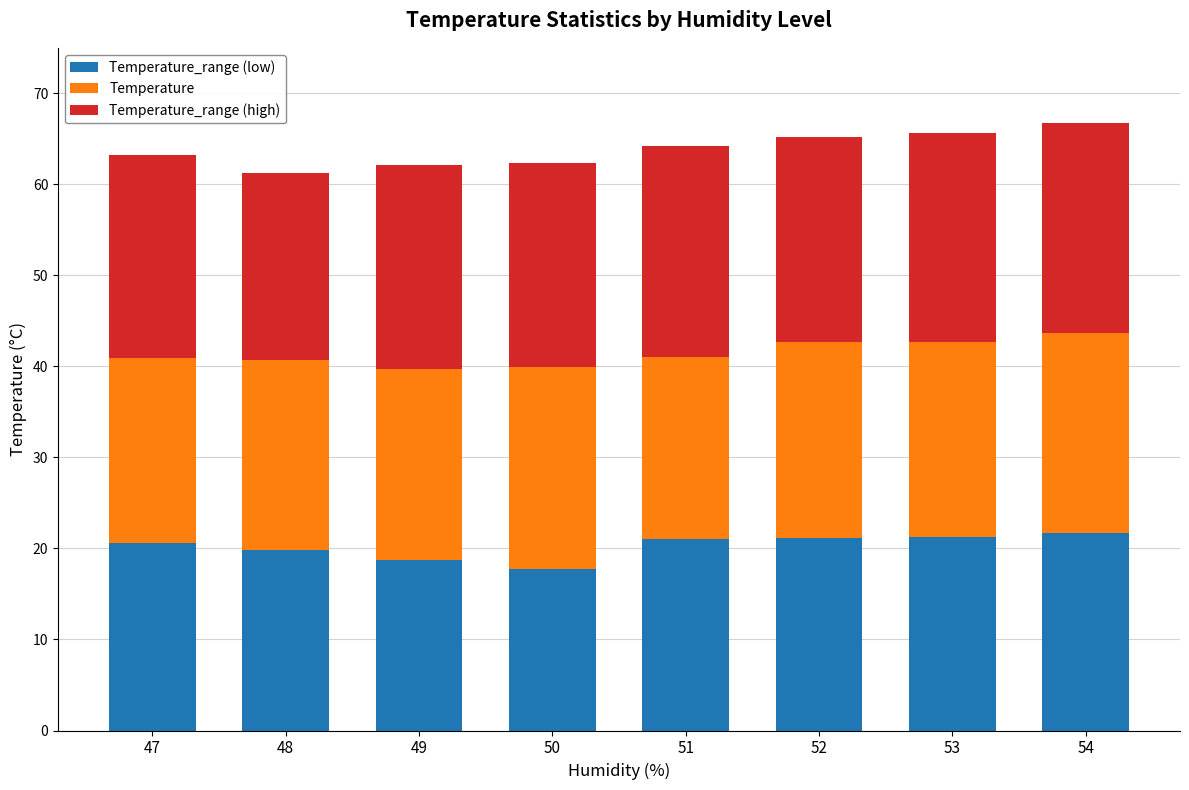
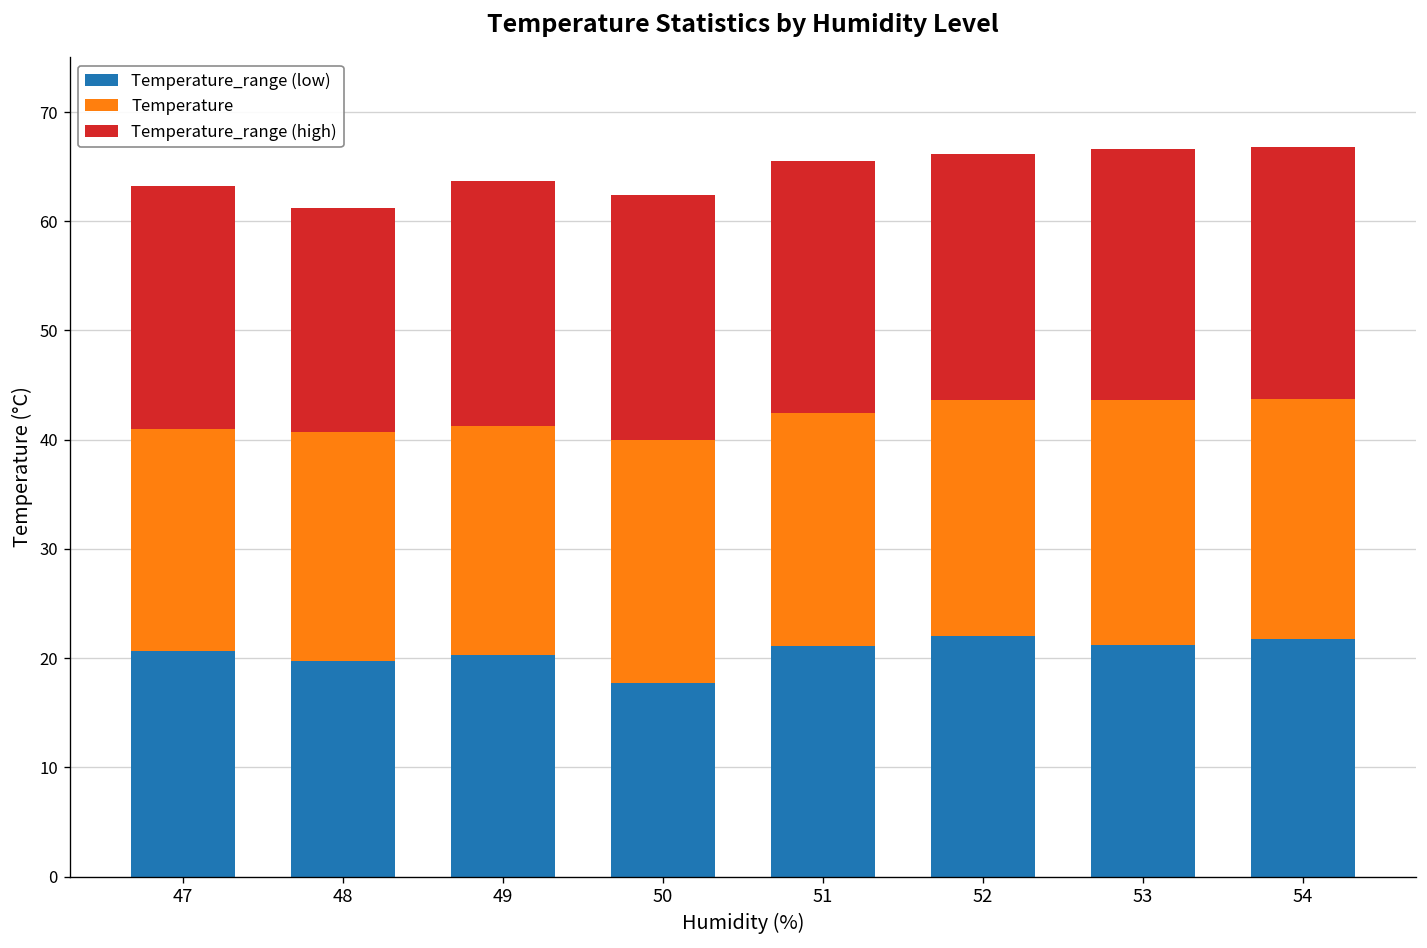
  {
    "Temperature_range (low)": {
      "47": 21,
      "48": 20,
-     "49": 19,
+     "49": 20,
      "50": 18,
      "51": 21,
-     "52": 21,
+     "52": 22,
      "53": 21,
      "54": 22
    },
    "Temperature": {
      "47": 20,
      "48": 21,
      "49": 21,
      "50": 22,
-     "51": 20,
+     "51": 21,
      "52": 22,
-     "53": 21,
+     "53": 22,
      "54": 22
    },
    "Temperature_range (high)": {
      "47": 22,
      "48": 21,
      "49": 22,
      "50": 22,
      "51": 23,
      "52": 23,
      "53": 23,
      "54": 23
    }
  }
